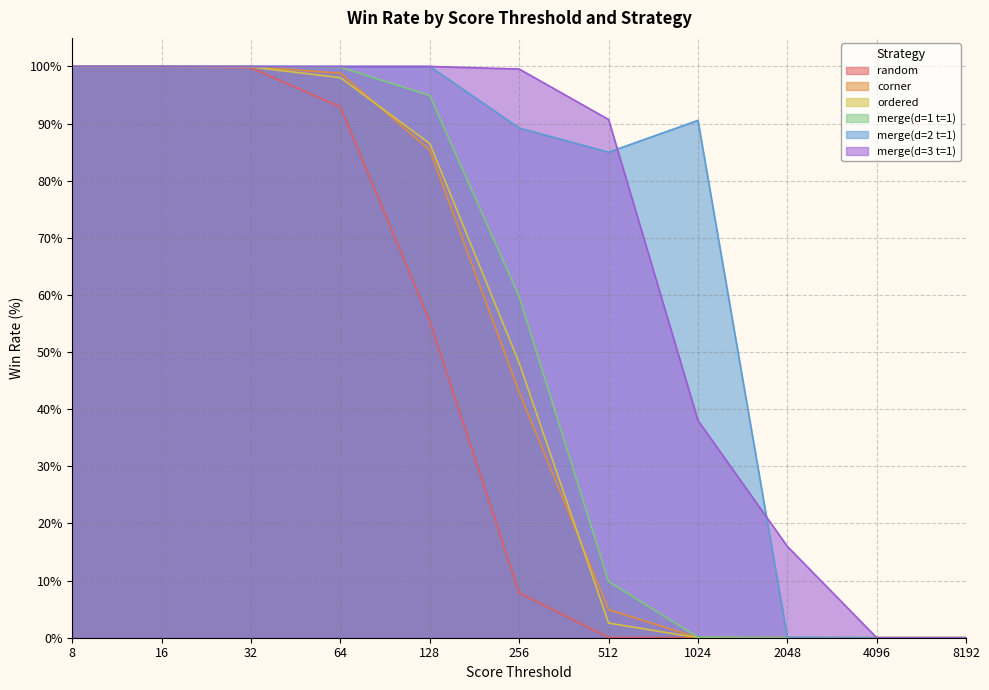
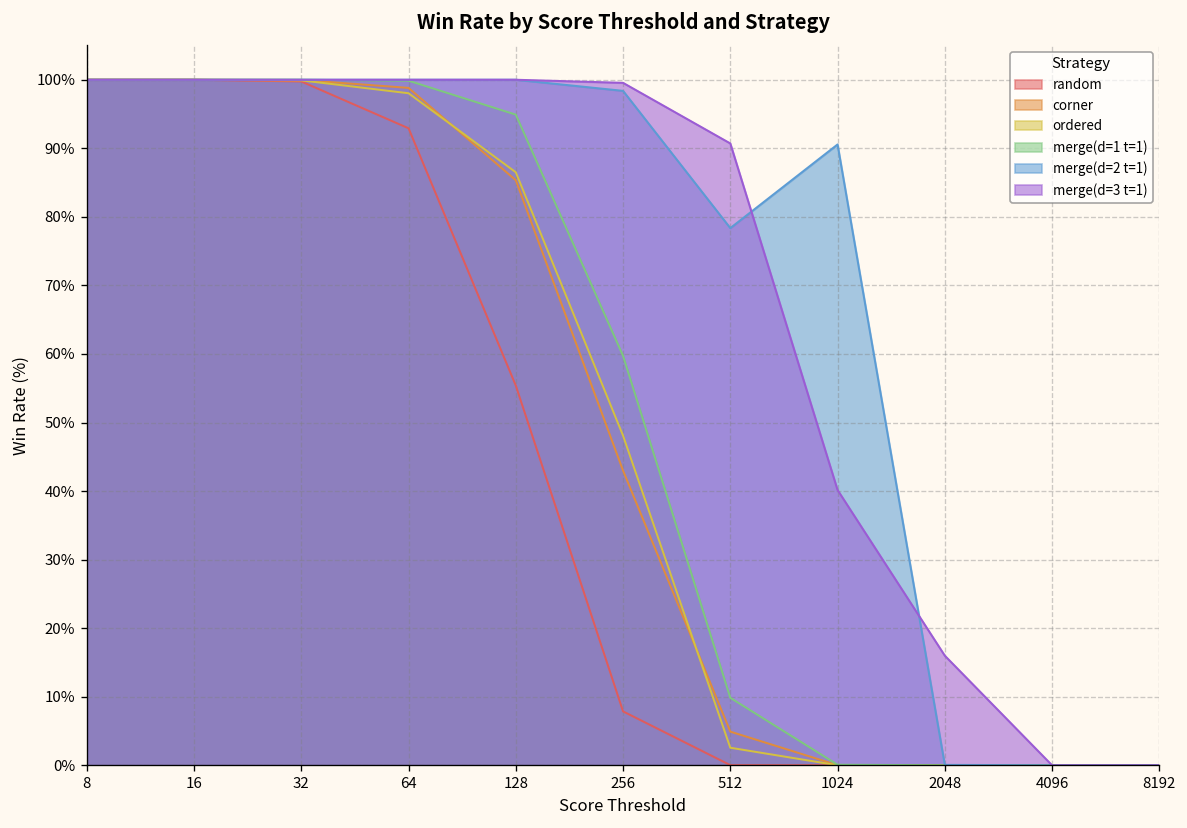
  {
    "merge(d=1 t=1)": {
      "128": "95%",
      "256": "60%",
      "512": "10%"
    },
    "merge(d=2 t=1)": {
-     "256": "89%",
-     "512": "85%",
+     "256": "98%",
+     "512": "78%",
      "1024": "91%"
    },
    "merge(d=3 t=1)": {
      "256": "100%",
      "512": "91%",
-     "1024": "38%",
+     "1024": "40%",
      "2048": "16%"
    }
  }
